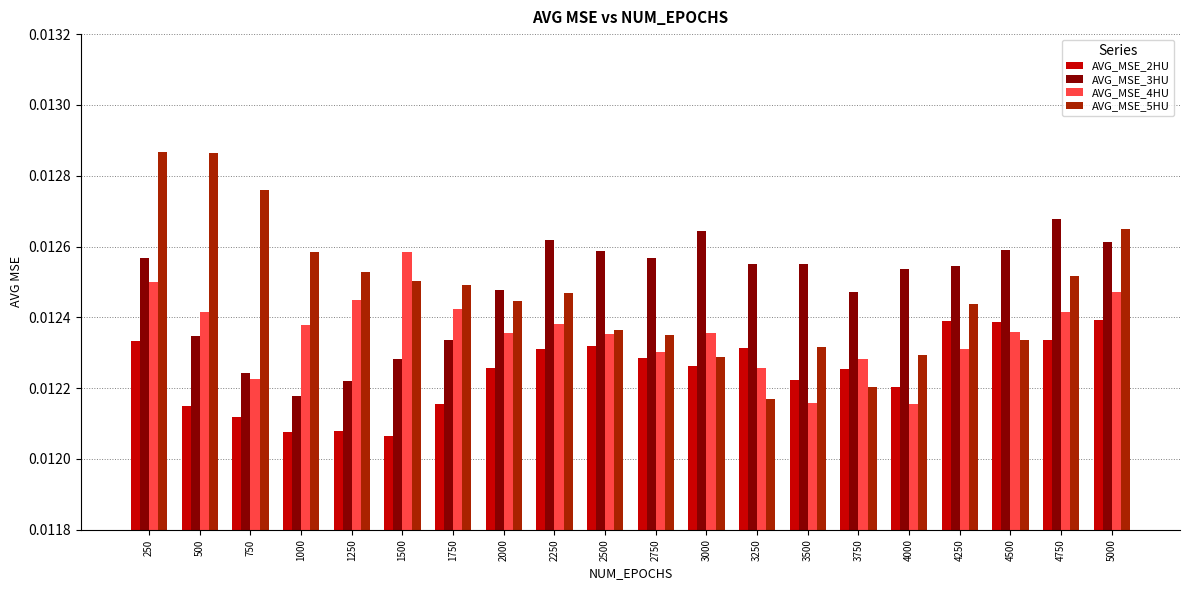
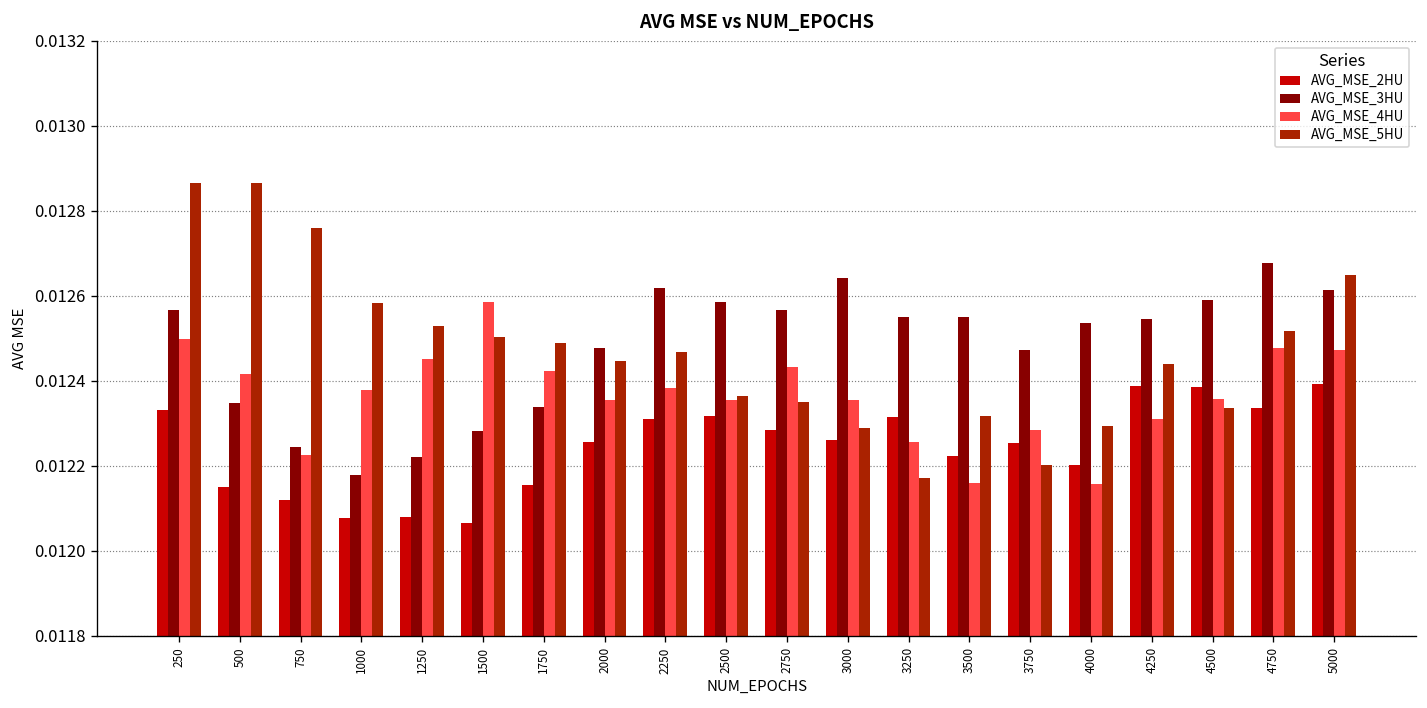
  {
    "AVG_MSE_4HU": {
      "250": 0.01250,
      "500": 0.01242,
      "750": 0.01223,
      "1000": 0.01238,
      "1250": 0.01245,
      "1500": 0.01259,
      "1750": 0.01242,
      "2000": 0.01235,
      "2250": 0.01238,
      "2500": 0.01235,
-     "2750": 0.01230,
+     "2750": 0.01243,
      "3000": 0.01235,
      "3250": 0.01226,
      "3500": 0.01216,
      "3750": 0.01228,
      "4000": 0.01216,
      "4250": 0.01231,
      "4500": 0.01236,
-     "4750": 0.01241,
+     "4750": 0.01248,
      "5000": 0.01247
    }
  }
